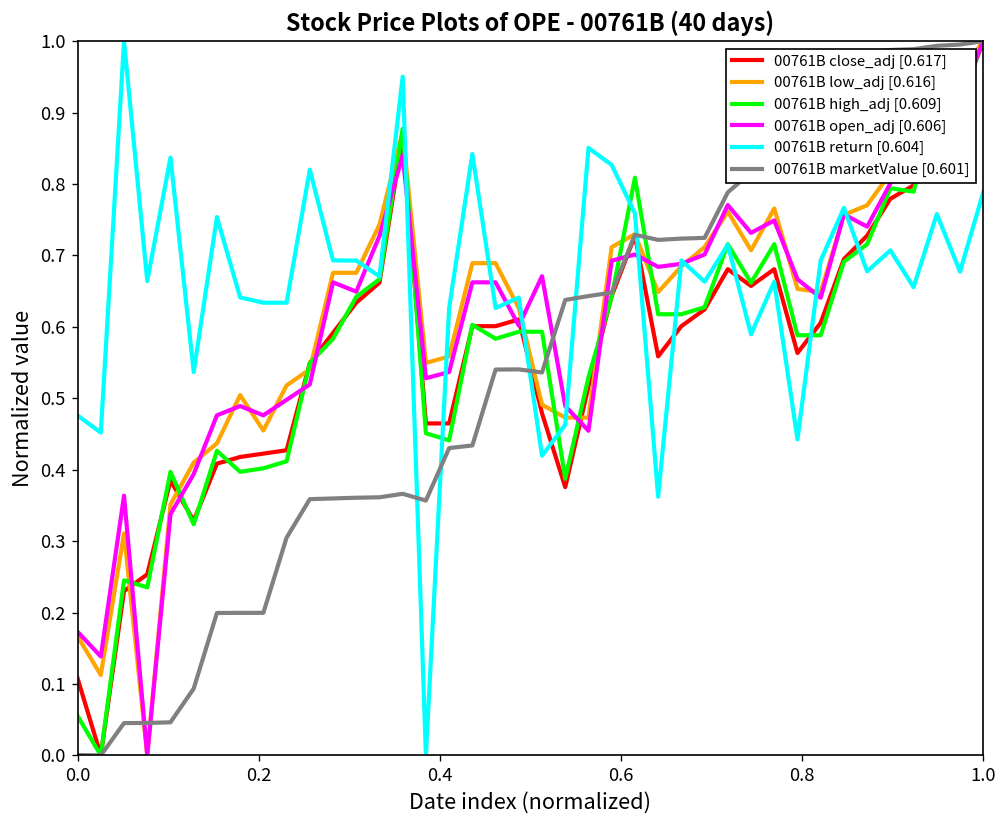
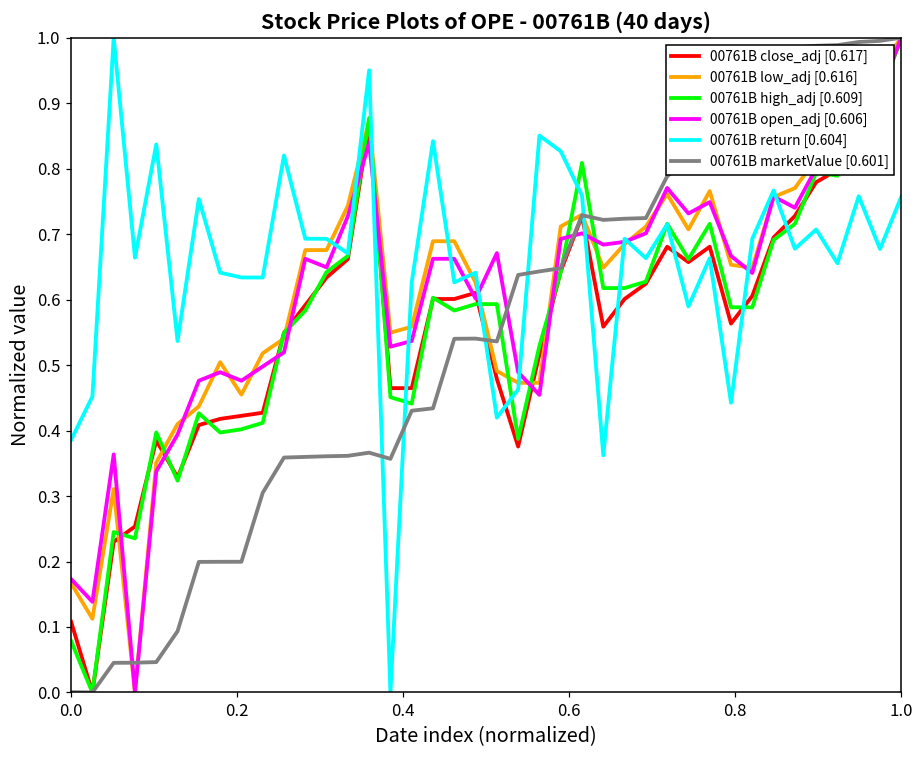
  {
    "00761B close_adj [0.617]": {
      "0.0": 0.11
    },
    "00761B low_adj [0.616]": {
      "0.0": 0.17
    },
    "00761B high_adj [0.609]": {
-     "0.0": 0.06
+     "0.0": 0.08
    },
    "00761B open_adj [0.606]": {
      "0.0": 0.17
    },
    "00761B return [0.604]": {
-     "0.0": 0.48,
-     "1.0": 0.79
+     "0.0": 0.39,
+     "1.0": 0.76
    },
    "00761B marketValue [0.601]": {
      "0.0": 0.00
    }
  }
